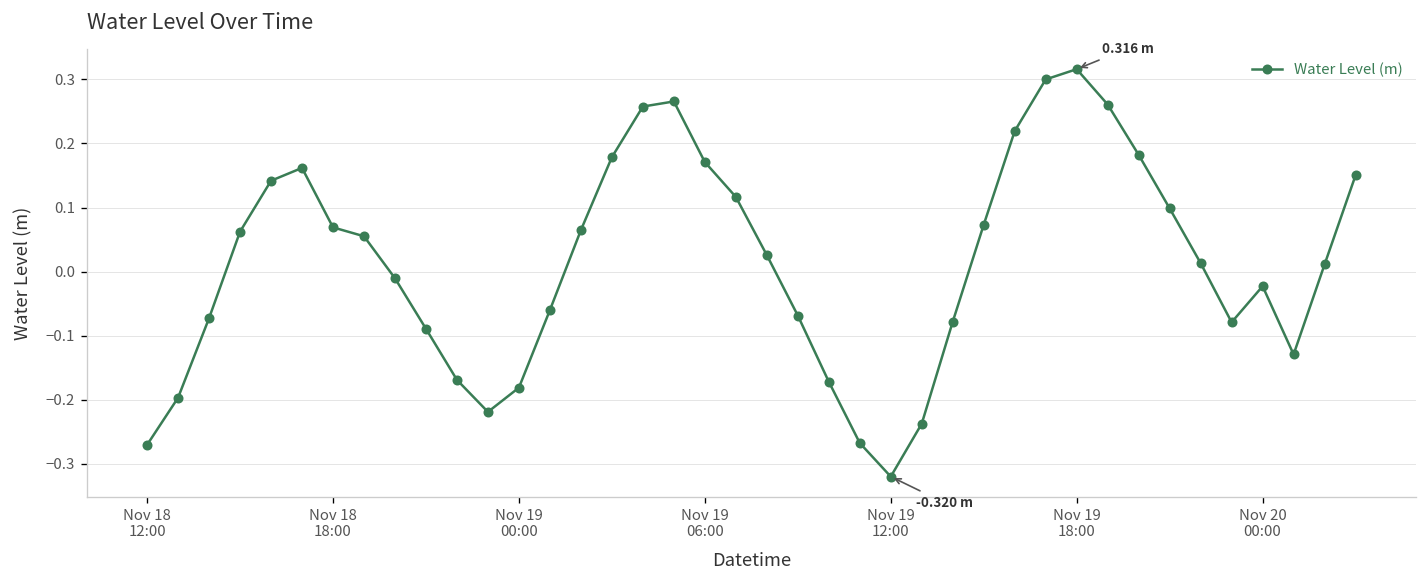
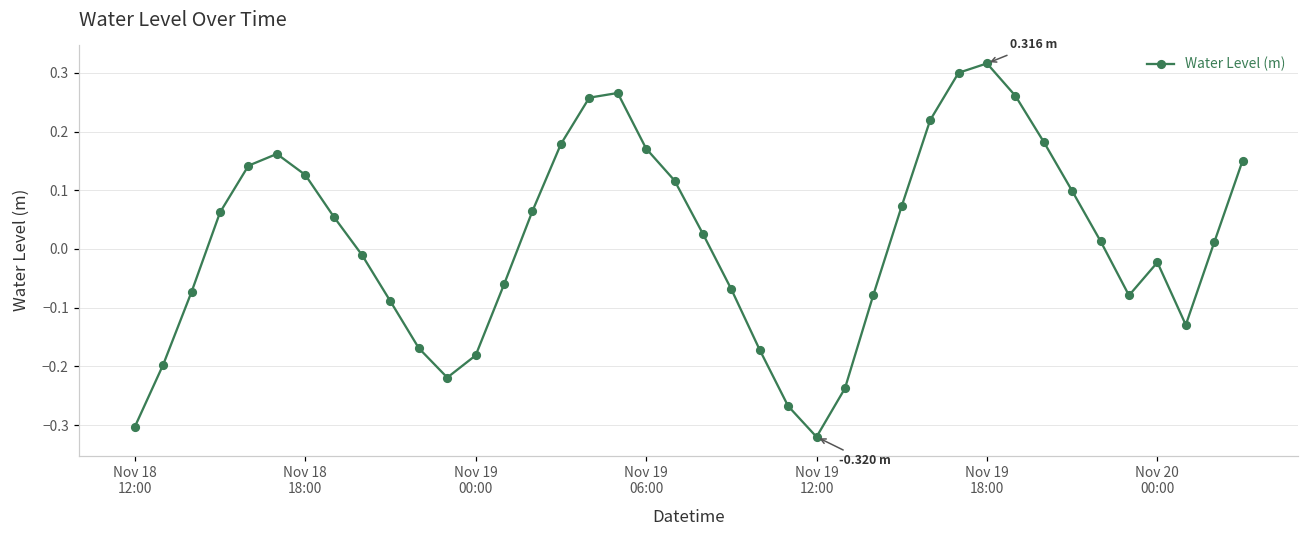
  {
-   "Nov 18 12:00": -0.27,
-   "Nov 18 18:00": 0.07,
+   "Nov 18 12:00": -0.30,
+   "Nov 18 18:00": 0.13,
    "Nov 19 00:00": -0.18,
    "Nov 19 06:00": 0.17,
    "Nov 20 00:00": -0.02
  }
